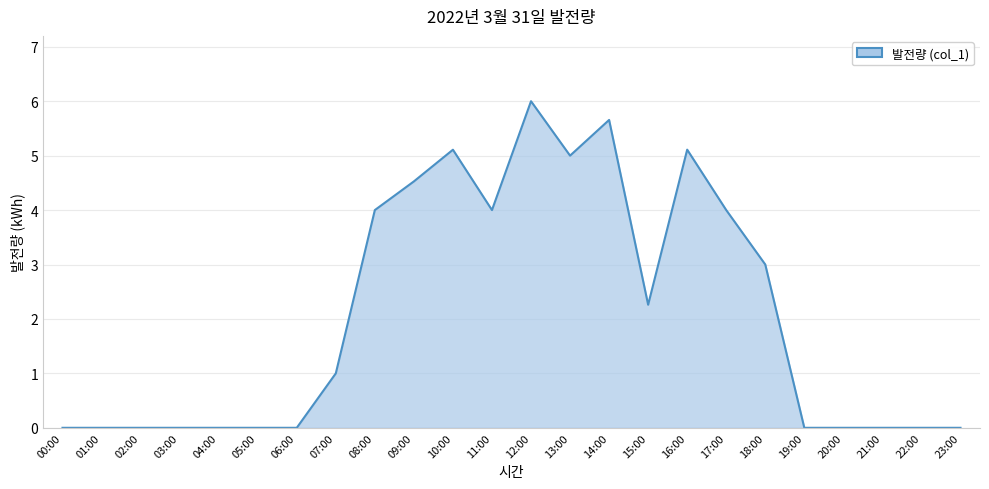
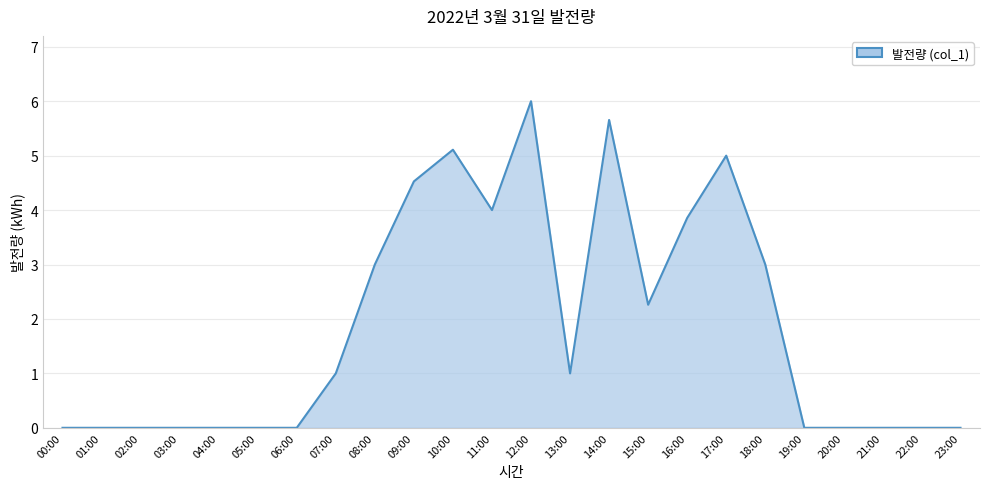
  {
    "00:00": 0.0,
    "01:00": 0.0,
    "02:00": 0.0,
    "03:00": 0.0,
    "04:00": 0.0,
    "05:00": 0.0,
    "06:00": 0.0,
    "07:00": 1.0,
-   "08:00": 4,
+   "08:00": 3,
    "09:00": 4.5,
    "10:00": 5.1,
    "11:00": 4.0,
    "12:00": 6.0,
-   "13:00": 5,
+   "13:00": 1,
    "14:00": 5.7,
    "15:00": 2.3,
-   "16:00": 5.1,
-   "17:00": 4,
+   "16:00": 3.9,
+   "17:00": 5,
    "18:00": 3.0,
    "19:00": 0.0,
    "20:00": 0.0,
    "21:00": 0.0,
    "22:00": 0.0,
    "23:00": 0.0
  }
